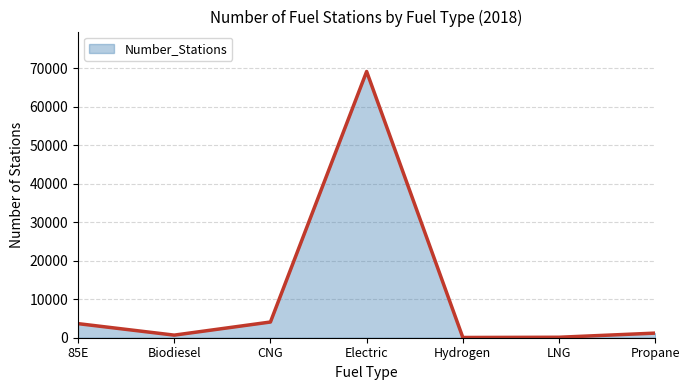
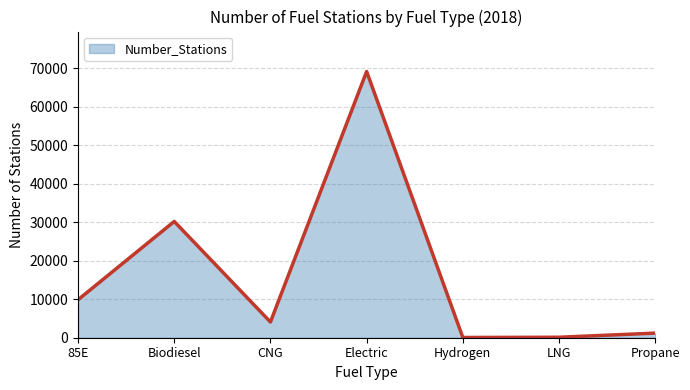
  {
-   "85E": 4000,
-   "Biodiesel": 1000,
+   "85E": 10000,
+   "Biodiesel": 30000,
    "CNG": 4000,
    "Electric": 69000,
    "Hydrogen": 0,
    "LNG": 0,
    "Propane": 1000
  }
